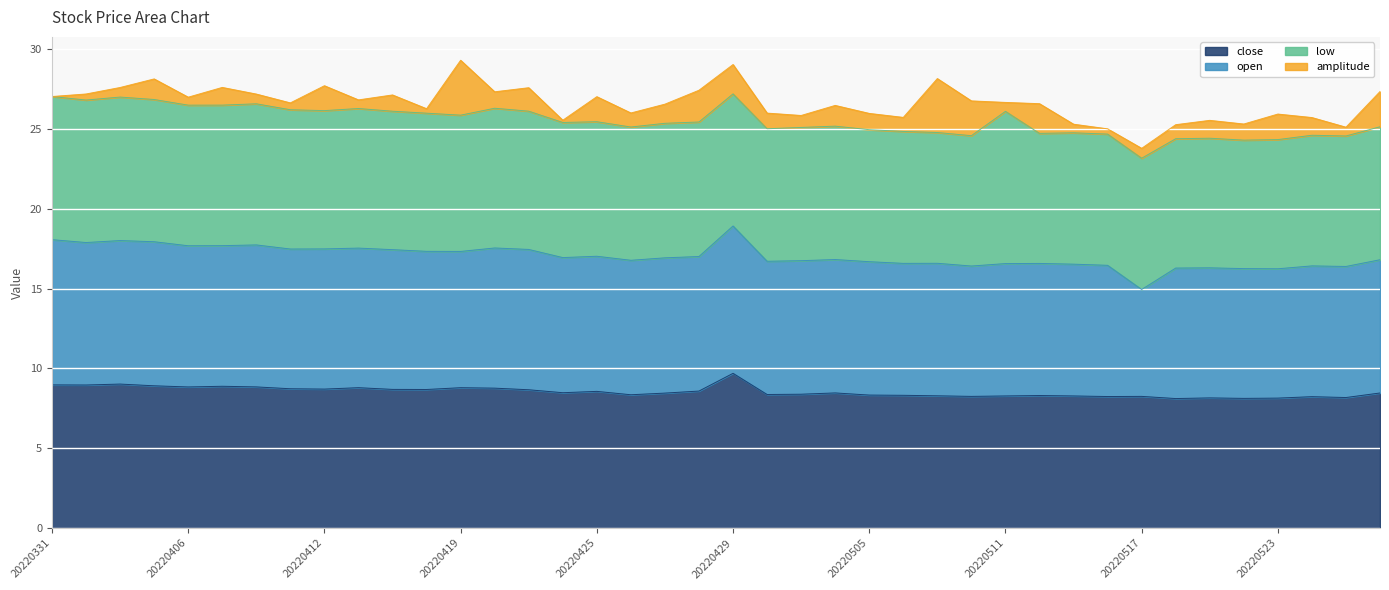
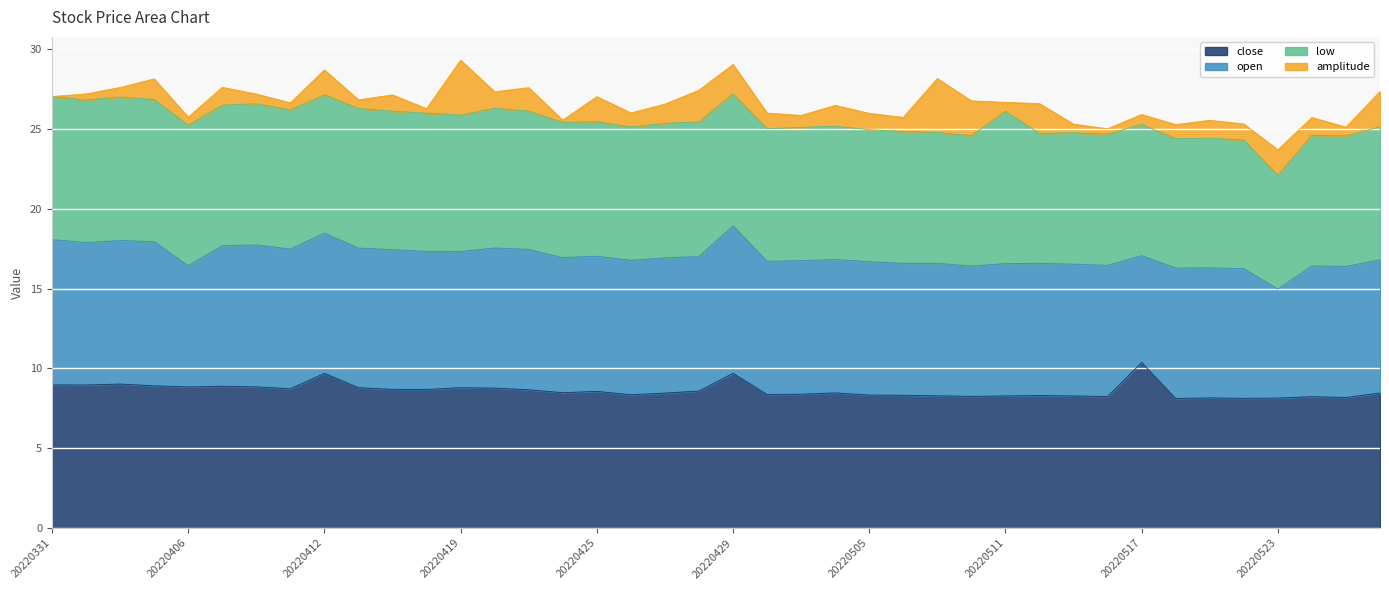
  {
    "close": {
      "20220331": 9.0,
      "20220406": 8.8,
-     "20220412": 8.7,
+     "20220412": 9.7,
      "20220419": 8.8,
      "20220425": 8.6,
      "20220429": 9.7,
      "20220505": 8.3,
      "20220511": 8.3,
-     "20220517": 8.3,
+     "20220517": 10.4,
      "20220523": 8.1
    },
    "open": {
      "20220331": 9.1,
-     "20220406": 8.8,
+     "20220406": 7.6,
      "20220412": 8.8,
      "20220419": 8.5,
      "20220425": 8.5,
      "20220429": 9.2,
      "20220505": 8.4,
      "20220511": 8.3,
      "20220517": 6.7,
-     "20220523": 8.1
+     "20220523": 6.8
    },
    "low": {
      "20220406": 8.8,
      "20220412": 8.7,
      "20220419": 8.5,
      "20220425": 8.4,
      "20220429": 8.3,
      "20220505": 8.3,
      "20220511": 9.5,
      "20220517": 8.2,
-     "20220523": 8.1
+     "20220523": 7.1
    },
    "amplitude": {
      "20220406": 0.5,
      "20220412": 1.6,
      "20220419": 3.4,
      "20220425": 1.6,
      "20220429": 1.8,
      "20220505": 1.0,
      "20220511": 0.6,
      "20220517": 0.6,
      "20220523": 1.6
    }
  }
